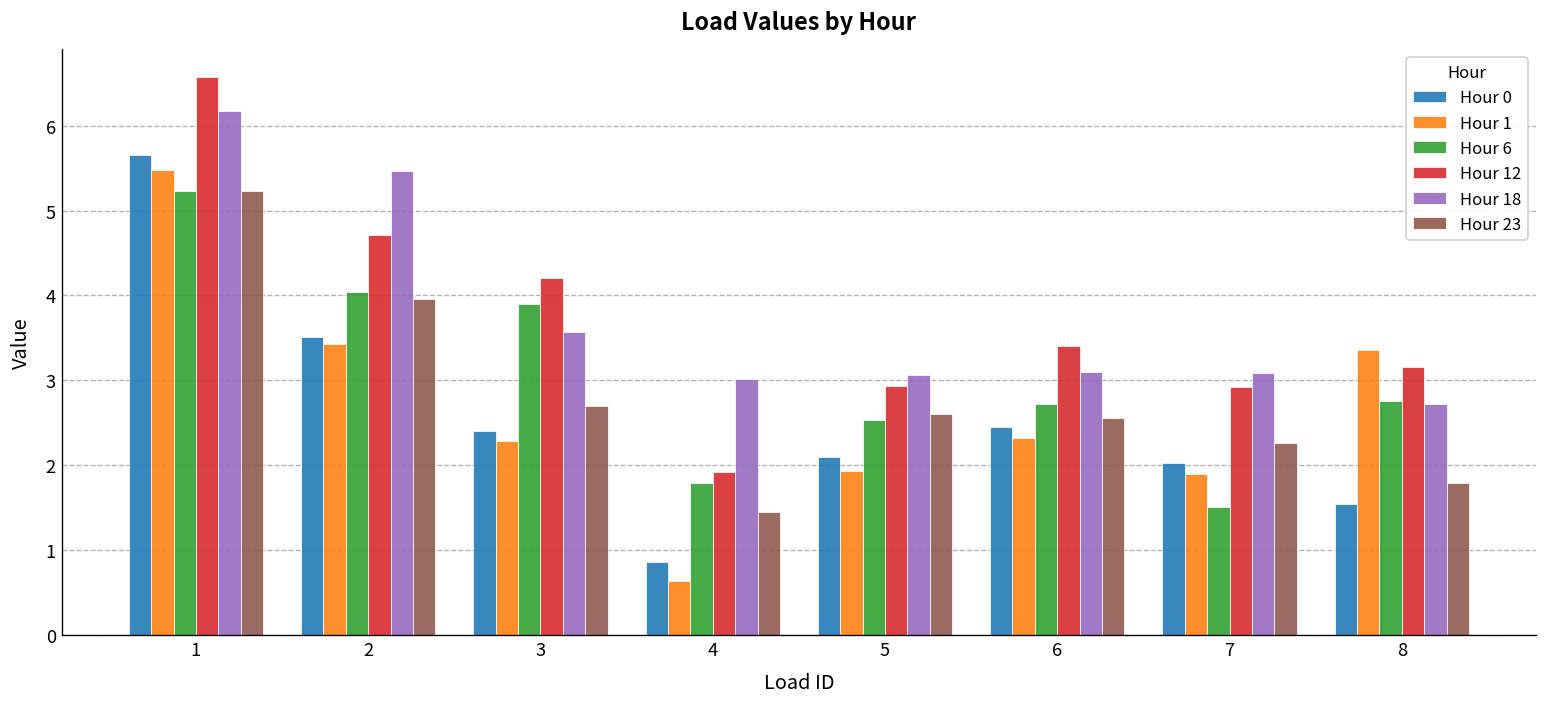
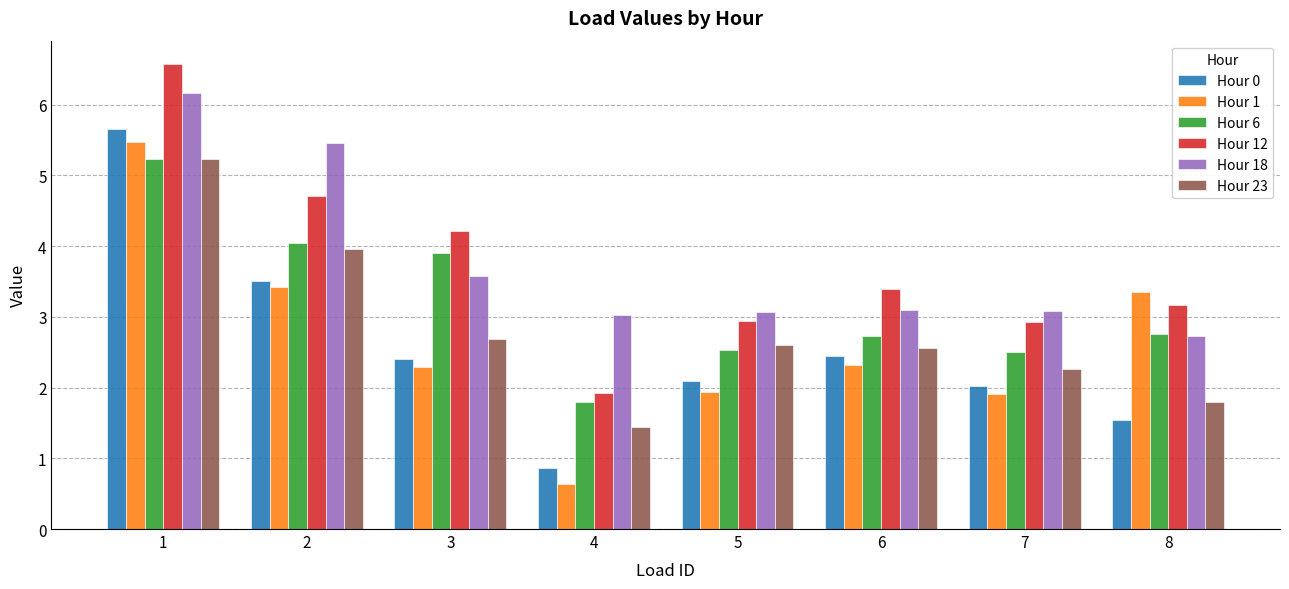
  {
    "Hour 0": {
      "1": 5.7,
      "2": 3.5,
      "3": 2.4,
      "4": 0.9,
      "5": 2.1,
      "6": 2.4,
      "7": 2.0,
      "8": 1.5
    },
    "Hour 1": {
      "1": 5.5,
      "2": 3.4,
      "3": 2.3,
      "4": 0.6,
      "5": 1.9,
      "6": 2.3,
      "7": 1.9,
      "8": 3.4
    },
    "Hour 6": {
      "1": 5.2,
      "2": 4.0,
      "3": 3.9,
      "4": 1.8,
      "5": 2.5,
      "6": 2.7,
-     "7": 1.5,
+     "7": 2.5,
      "8": 2.8
    },
    "Hour 12": {
      "1": 6.6,
      "2": 4.7,
      "3": 4.2,
      "4": 1.9,
      "5": 2.9,
      "6": 3.4,
      "7": 2.9,
      "8": 3.2
    },
    "Hour 18": {
      "1": 6.2,
      "2": 5.5,
      "3": 3.6,
      "4": 3.0,
      "5": 3.1,
      "6": 3.1,
      "7": 3.1,
      "8": 2.7
    },
    "Hour 23": {
      "1": 5.2,
      "2": 4.0,
      "3": 2.7,
      "4": 1.4,
      "5": 2.6,
      "6": 2.6,
      "7": 2.3,
      "8": 1.8
    }
  }
